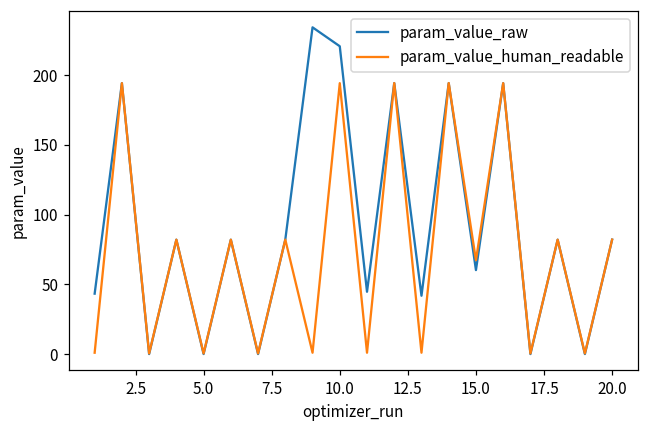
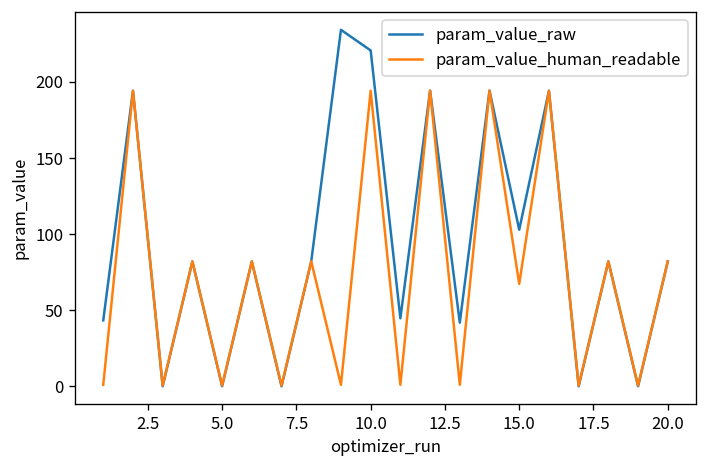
  {
    "param_value_raw": {
      "10.0": 221,
-     "15.0": 60
+     "15.0": 103
    },
    "param_value_human_readable": {
      "10.0": 194,
      "15.0": 67
    }
  }
